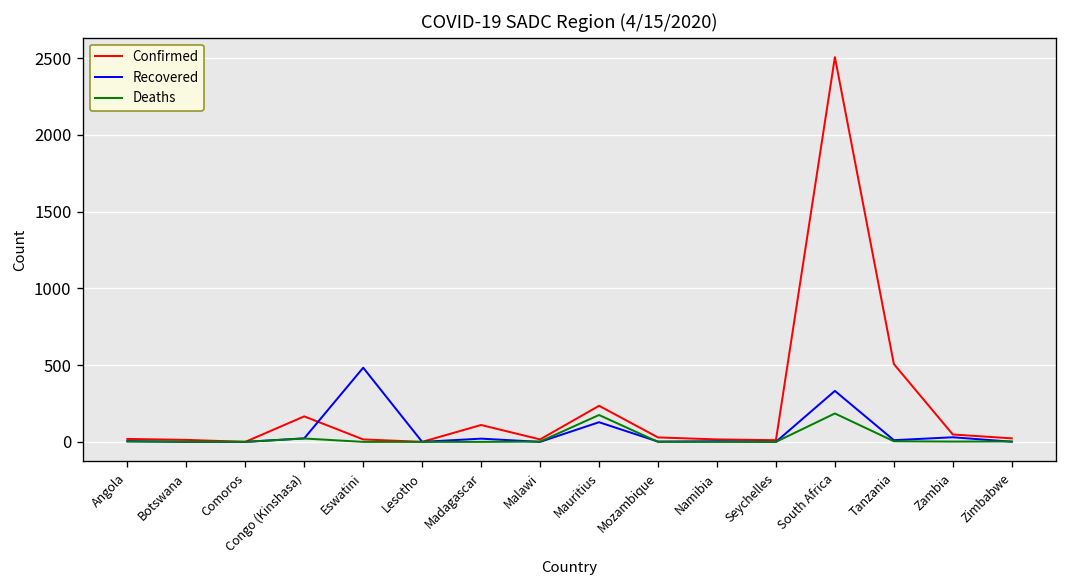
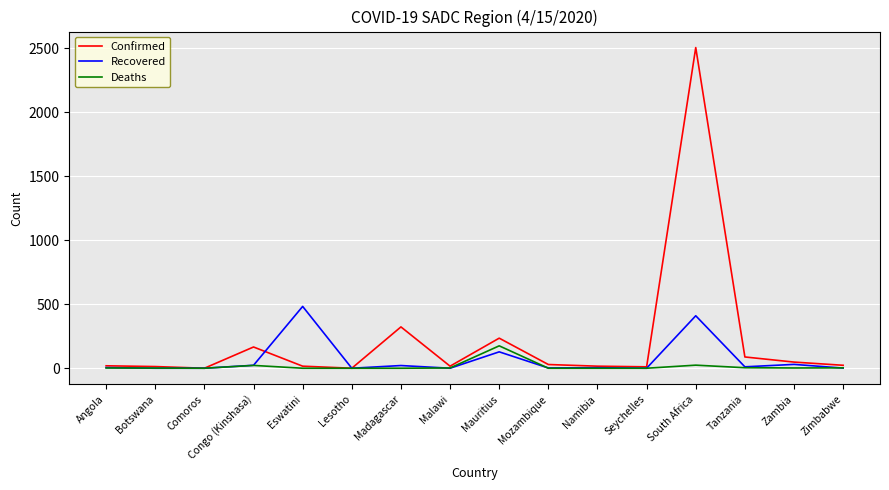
  {
    "Confirmed": {
      "Congo (Kinshasa)": 170,
-     "Madagascar": 110,
+     "Madagascar": 320,
      "Mauritius": 240,
      "Mozambique": 30,
      "South Africa": 2510,
-     "Tanzania": 510
+     "Tanzania": 90
    },
    "Recovered": {
      "Eswatini": 480,
      "Madagascar": 20,
      "Mauritius": 130,
-     "South Africa": 330
+     "South Africa": 410
    },
    "Deaths": {
      "Madagascar": 0,
      "Mauritius": 180,
-     "South Africa": 190,
+     "South Africa": 20,
      "Zambia": 0
    }
  }
